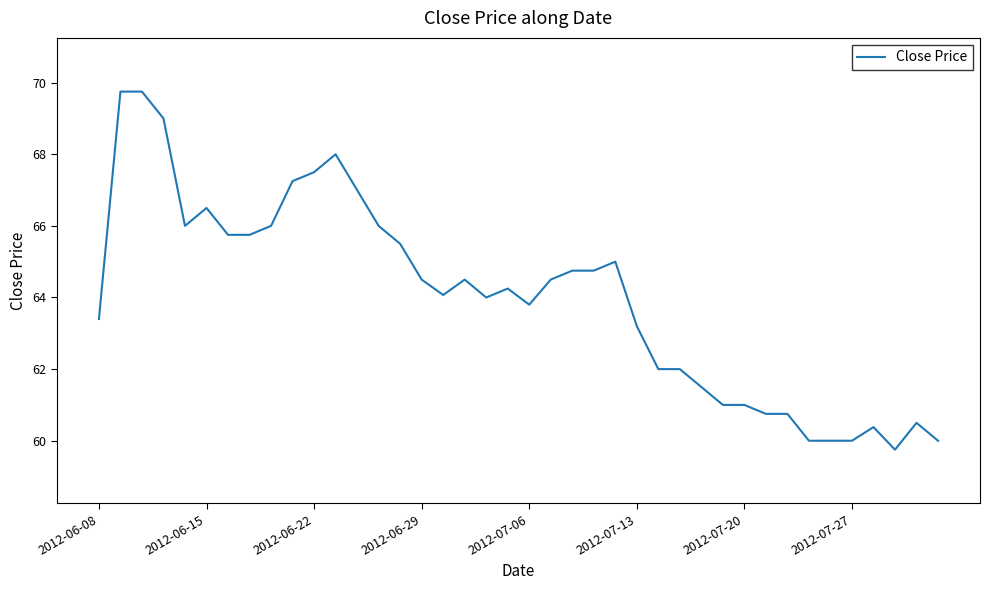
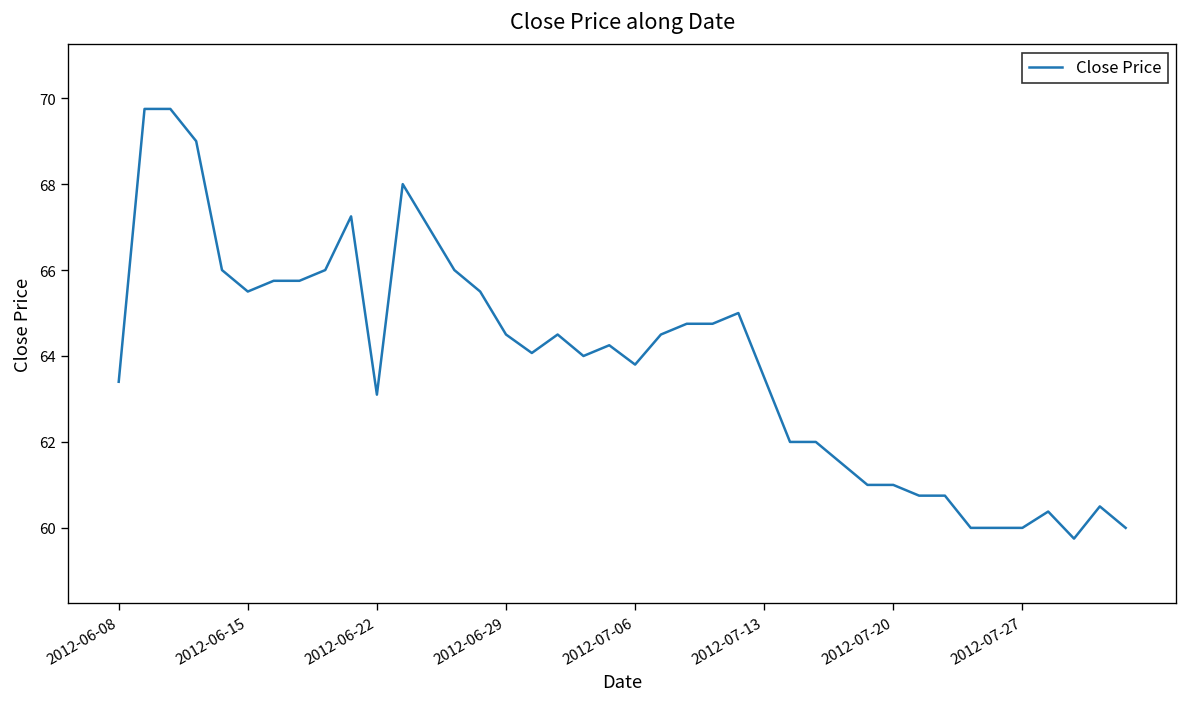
  {
    "2012-06-08": 63.4,
-   "2012-06-15": 66.5,
-   "2012-06-22": 67.5,
+   "2012-06-15": 65.5,
+   "2012-06-22": 63.1,
    "2012-06-29": 64.5,
    "2012-07-06": 63.8,
-   "2012-07-13": 63.2,
+   "2012-07-13": 63.5,
    "2012-07-20": 61.0,
    "2012-07-27": 60.0
  }
